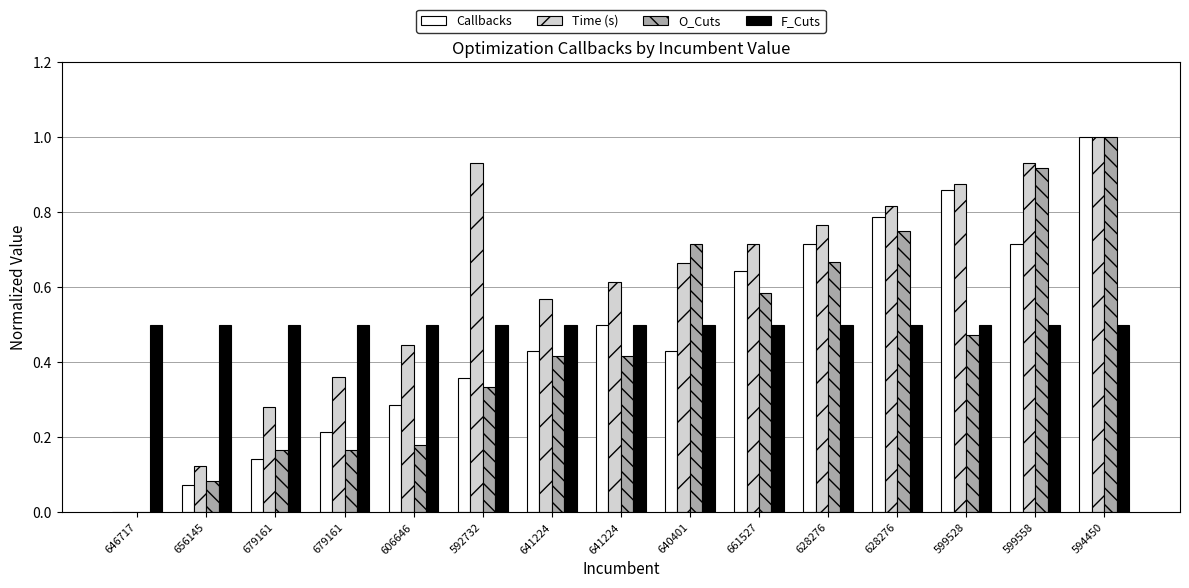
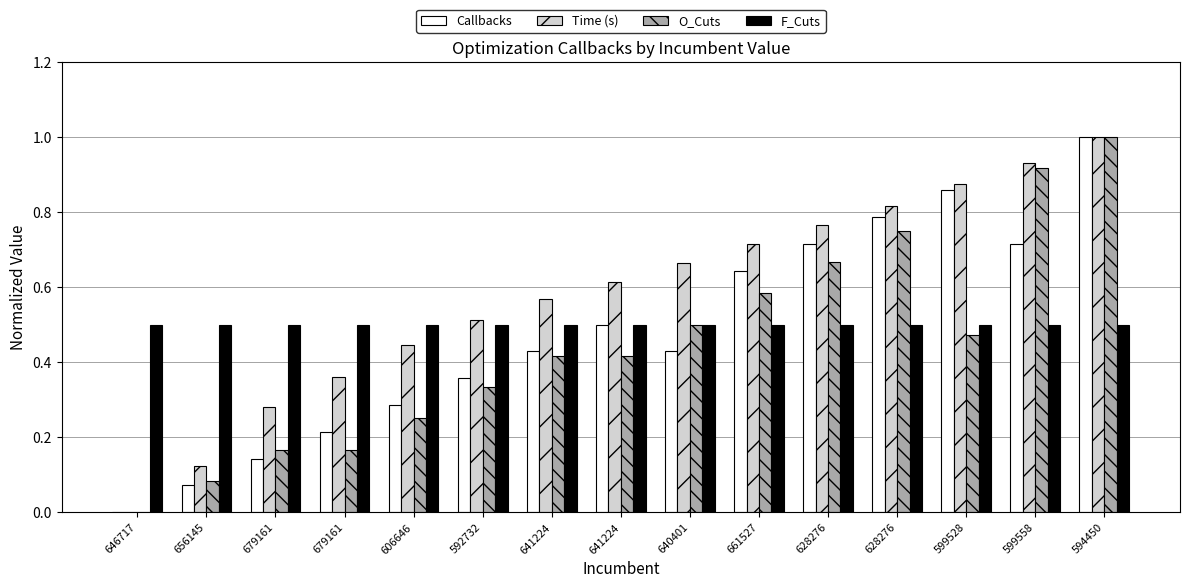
  {
    "Callbacks": {
      "646717": 0.00,
      "656145": 0.07,
      "606646": 0.29,
      "592732": 0.36,
      "640401": 0.43,
      "661527": 0.64,
      "599528": 0.86,
      "599558": 0.71,
      "594450": 1.00
    },
    "Time (s)": {
      "646717": 0.00,
      "656145": 0.12,
      "606646": 0.44,
-     "592732": 0.93,
+     "592732": 0.51,
      "640401": 0.67,
      "661527": 0.71,
      "599528": 0.87,
      "599558": 0.93,
      "594450": 1.00
    },
    "O_Cuts": {
      "646717": 0.00,
      "656145": 0.08,
-     "606646": 0.18,
+     "606646": 0.25,
      "592732": 0.33,
-     "640401": 0.71,
+     "640401": 0.50,
      "661527": 0.58,
      "599528": 0.47,
      "599558": 0.92,
      "594450": 1.00
    },
    "F_Cuts": {
      "646717": 0.50,
      "656145": 0.50,
      "606646": 0.50,
      "592732": 0.50,
      "640401": 0.50,
      "661527": 0.50,
      "599528": 0.50,
      "599558": 0.50,
      "594450": 0.50
    }
  }
